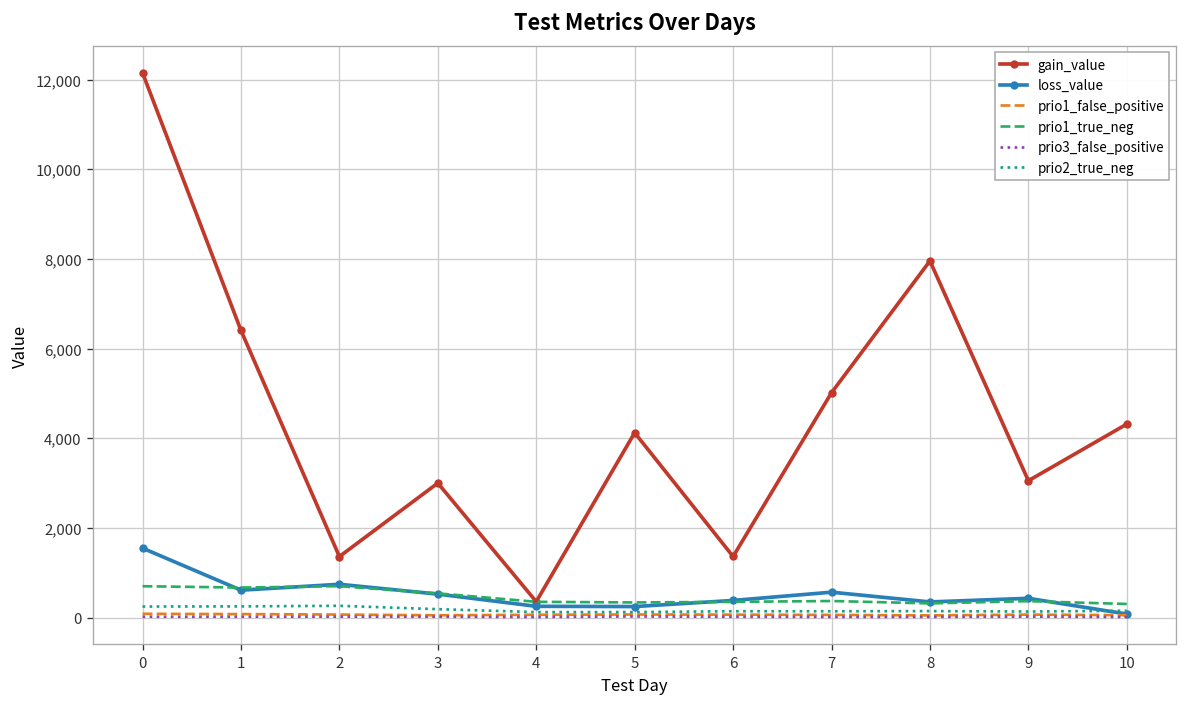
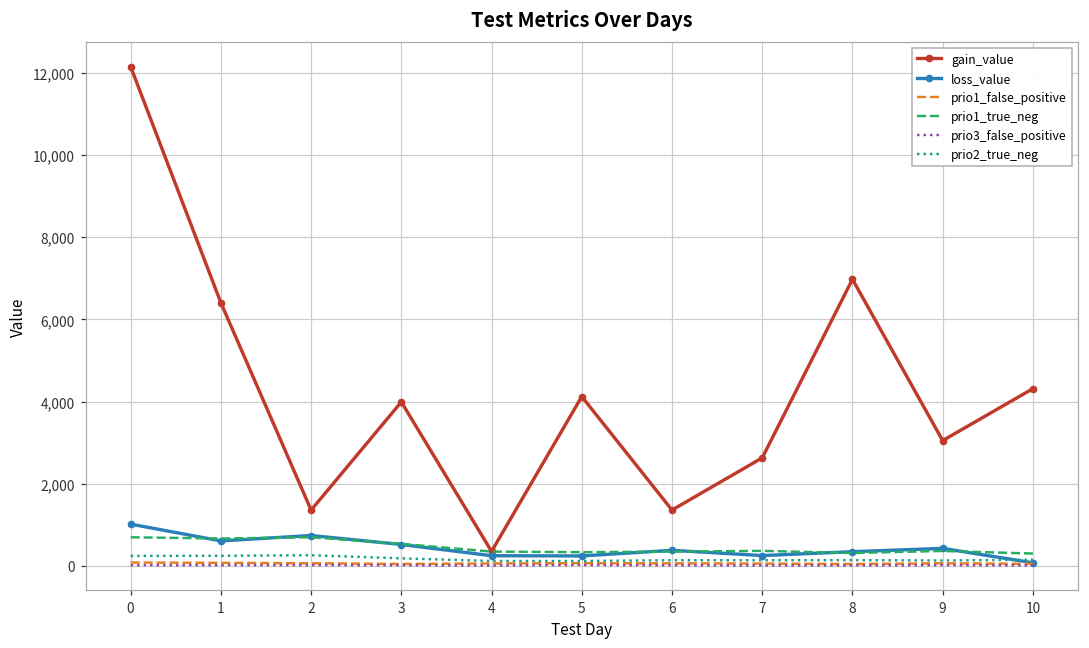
  {
    "gain_value": {
      "0": "12,200",
      "1": "6,400",
      "2": "1,400",
-     "3": "3,000",
+     "3": "4,000",
      "5": "4,100",
      "6": "1,400",
-     "7": "5,000",
-     "8": "8,000",
+     "7": "2,600",
+     "8": "7,000",
      "9": "3,100",
      "10": "4,300"
    },
    "loss_value": {
-     "0": "1,500",
+     "0": "1,000",
      "4": "200",
      "5": "200",
-     "7": "600"
+     "7": "300"
    }
  }
